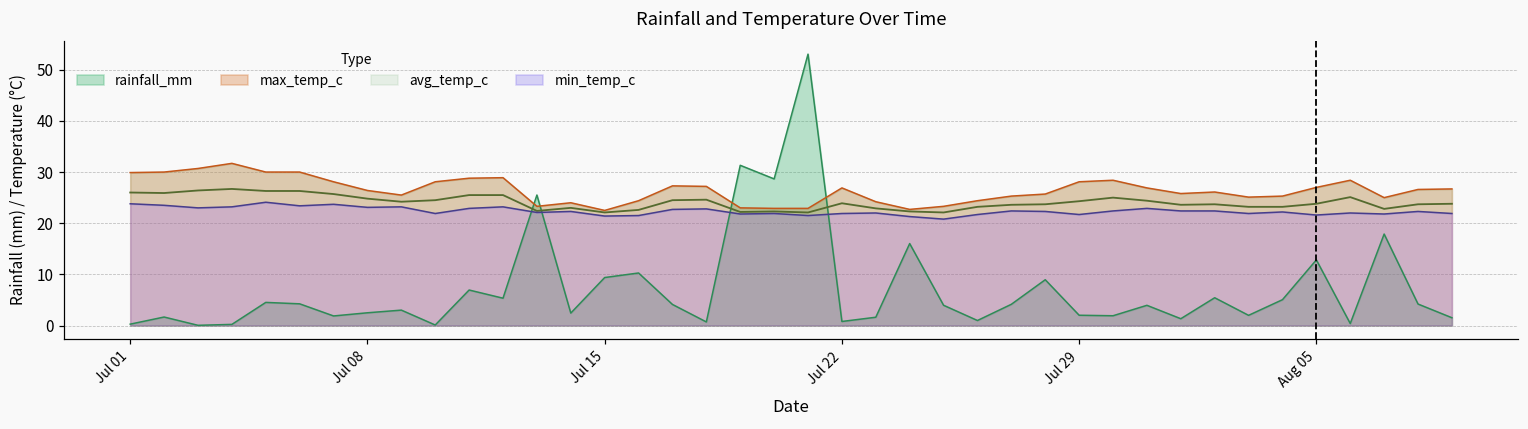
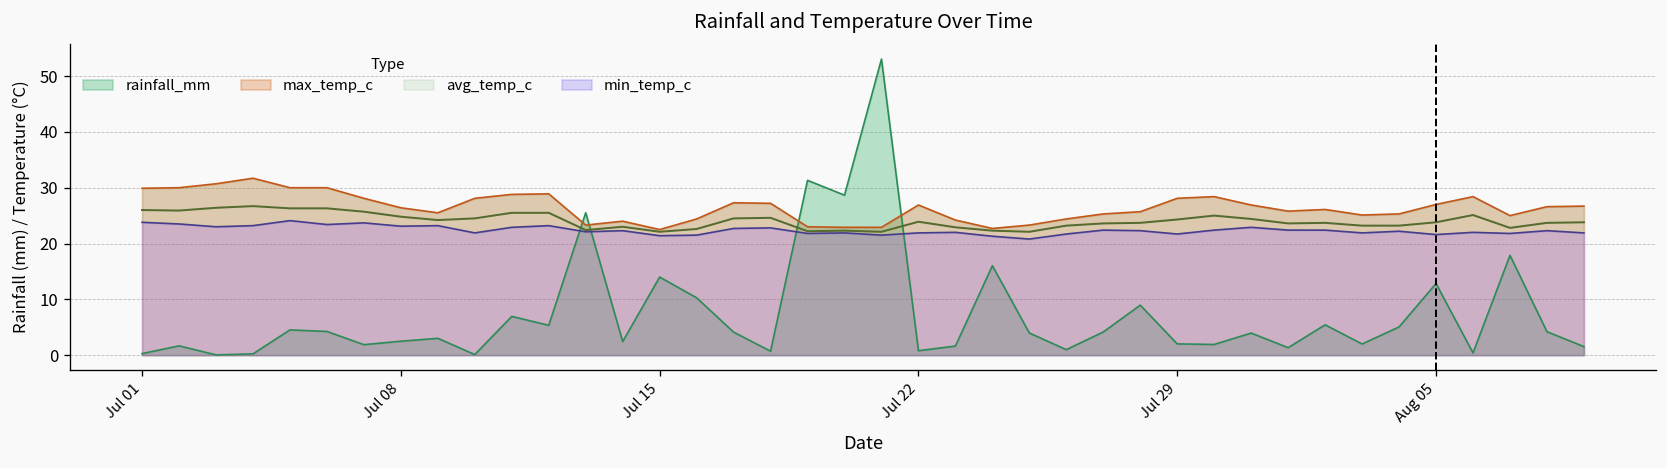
  {
    "rainfall_mm": {
      "Jul 01": 0,
      "Jul 08": 2,
-     "Jul 15": 9,
+     "Jul 15": 14,
      "Jul 22": 1,
      "Jul 29": 2,
      "Aug 05": 13
    }
  }
